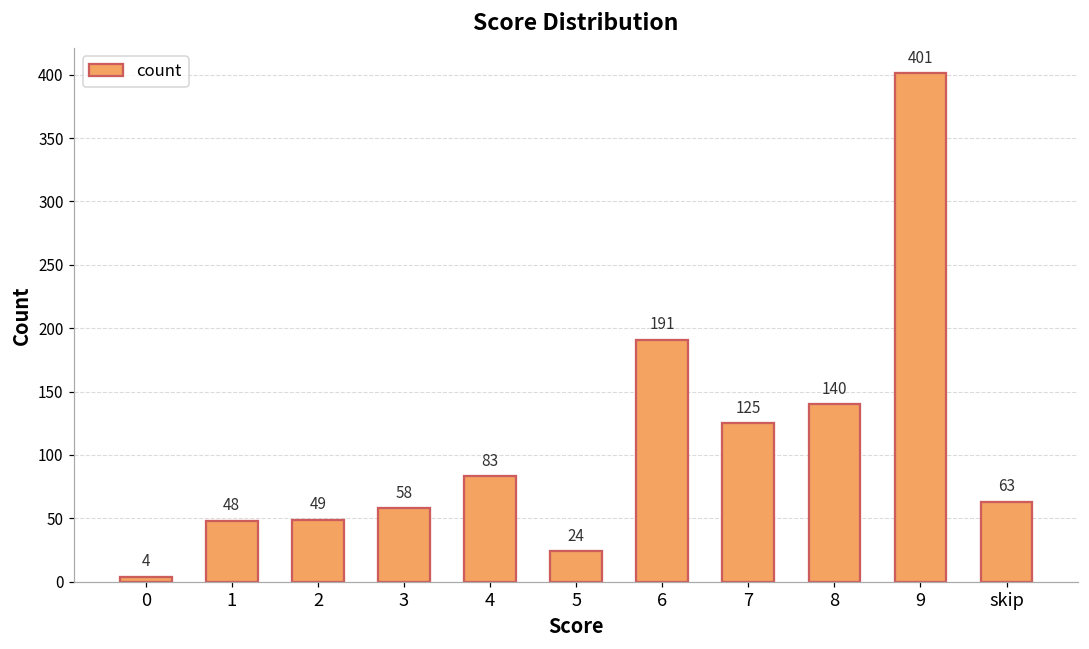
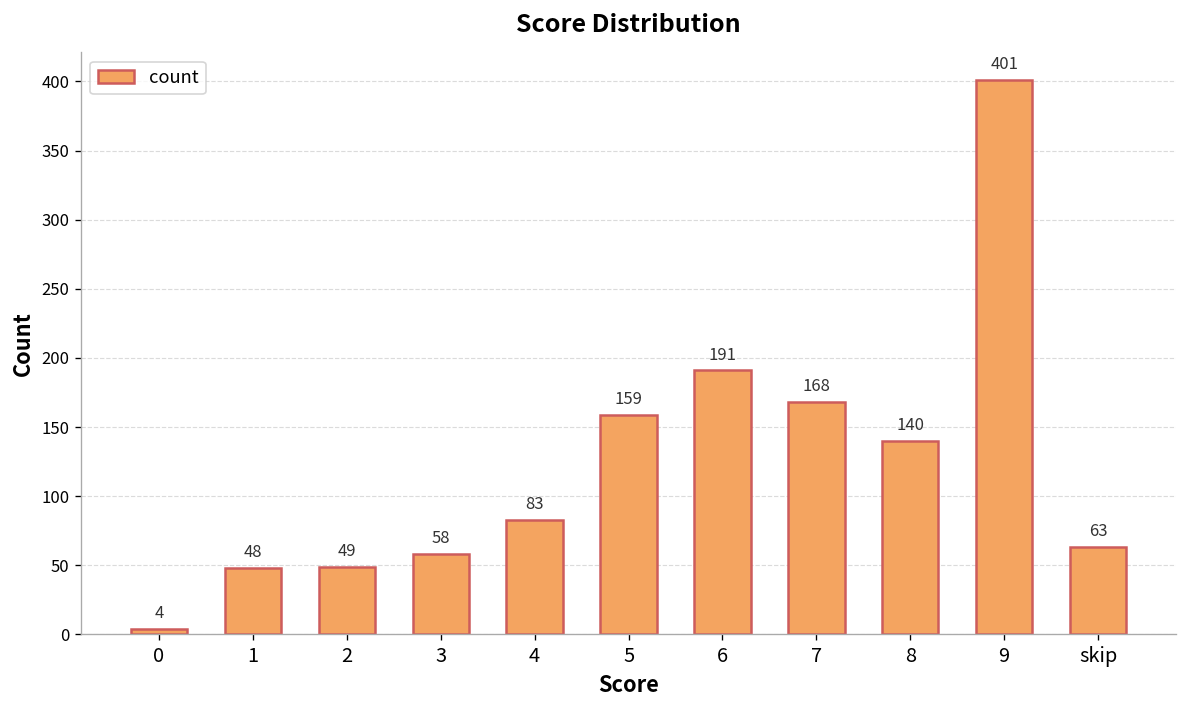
  {
    "0": 4,
    "1": 48,
    "2": 49,
    "3": 58,
    "4": 83,
-   "5": 24,
+   "5": 159,
    "6": 191,
-   "7": 125,
+   "7": 168,
    "8": 140,
    "9": 401,
    "skip": 63
  }
